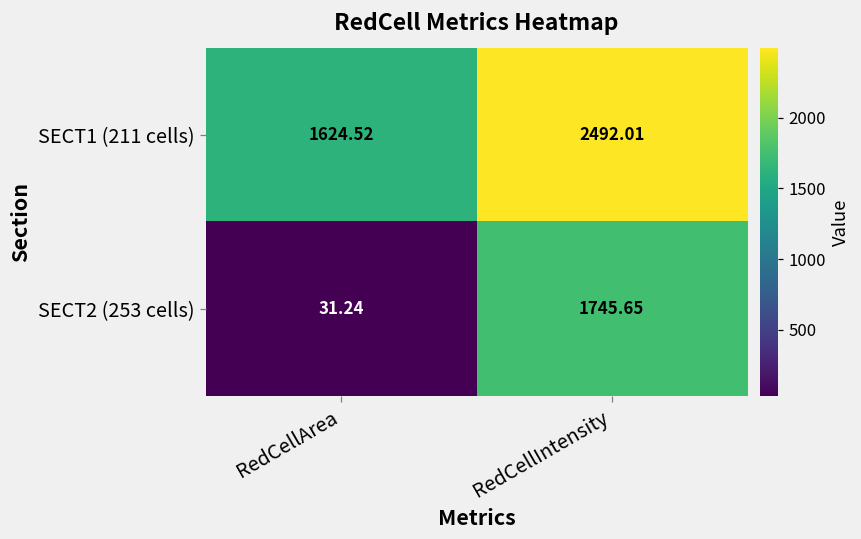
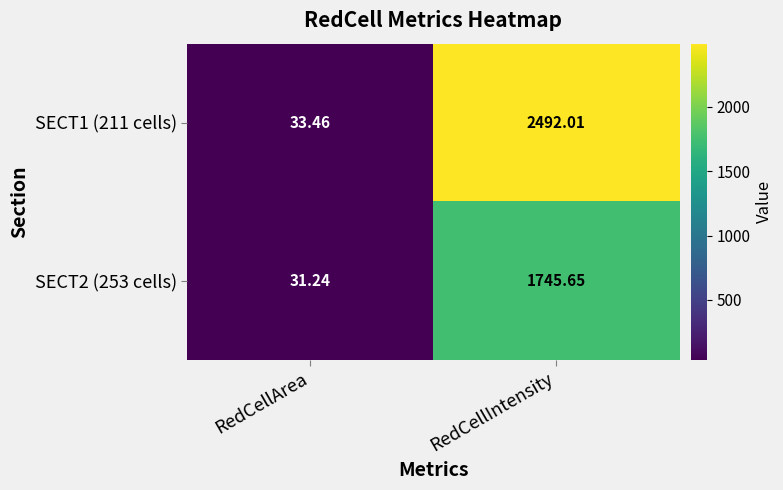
  {
    "SECT1 (211 cells)": {
-     "RedCellArea": 1624.52,
+     "RedCellArea": 33.46,
      "RedCellIntensity": 2492.01
    },
    "SECT2 (253 cells)": {
      "RedCellArea": 31.24,
      "RedCellIntensity": 1745.65
    }
  }
